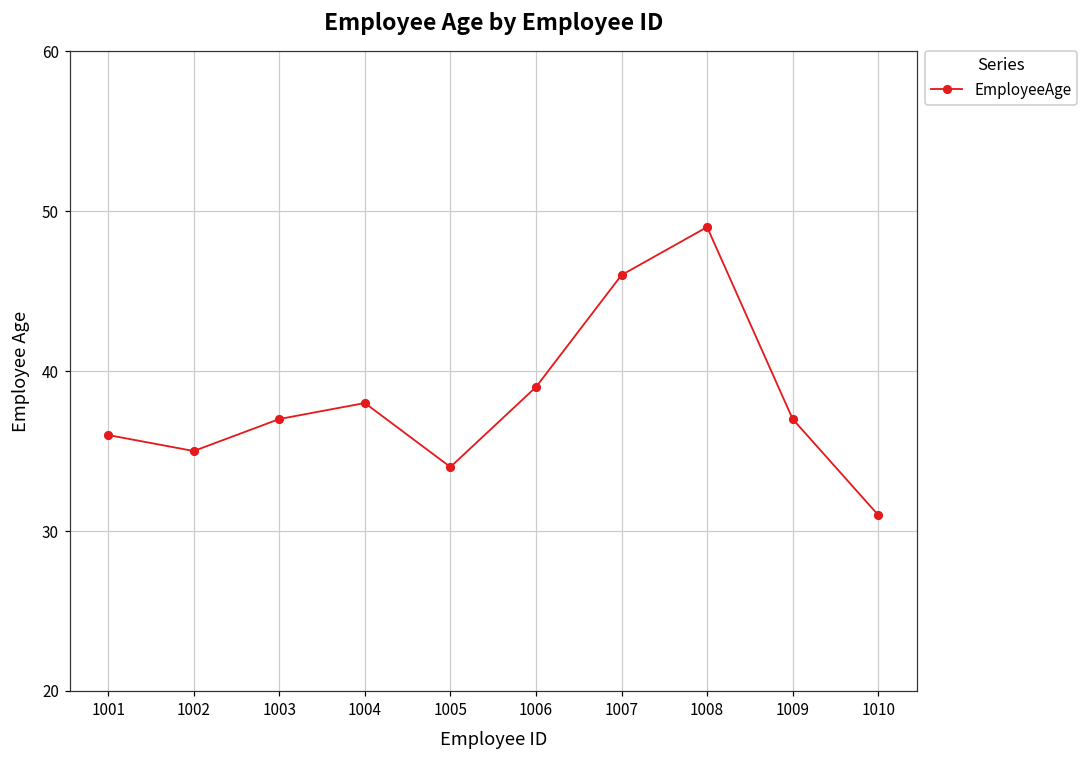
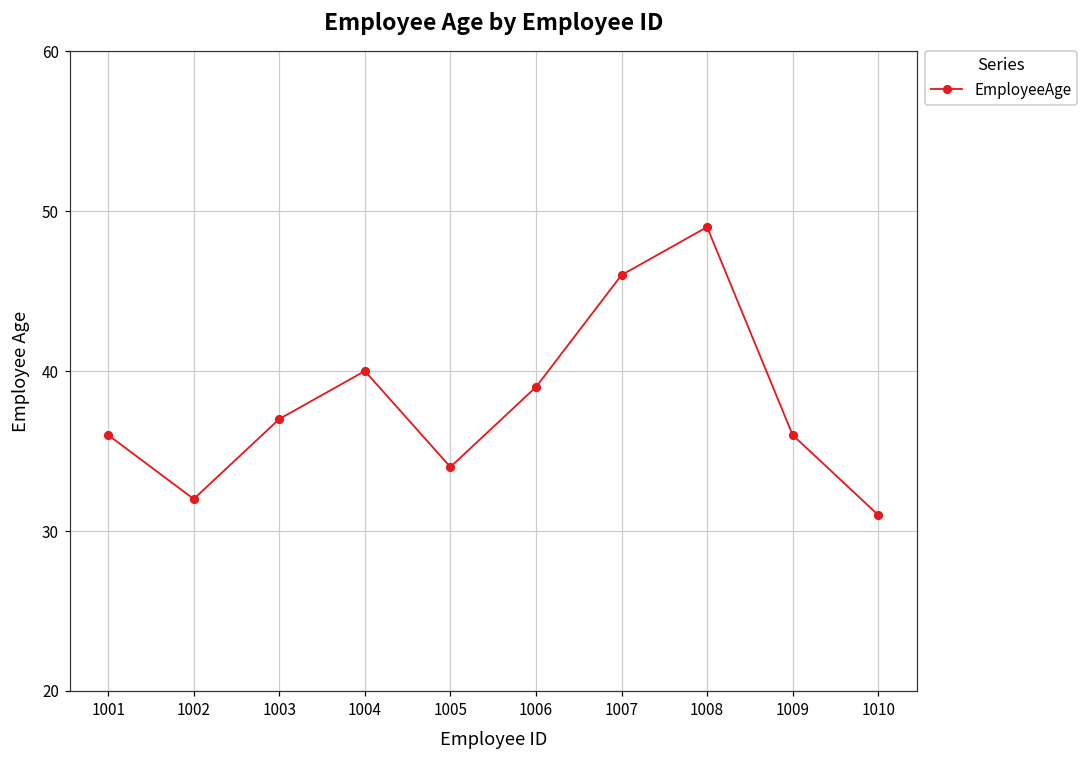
  {
    "1001": 36,
-   "1002": 35,
+   "1002": 32,
    "1003": 37,
-   "1004": 38,
+   "1004": 40,
    "1005": 34,
    "1006": 39,
    "1007": 46,
    "1008": 49,
-   "1009": 37,
+   "1009": 36,
    "1010": 31
  }
